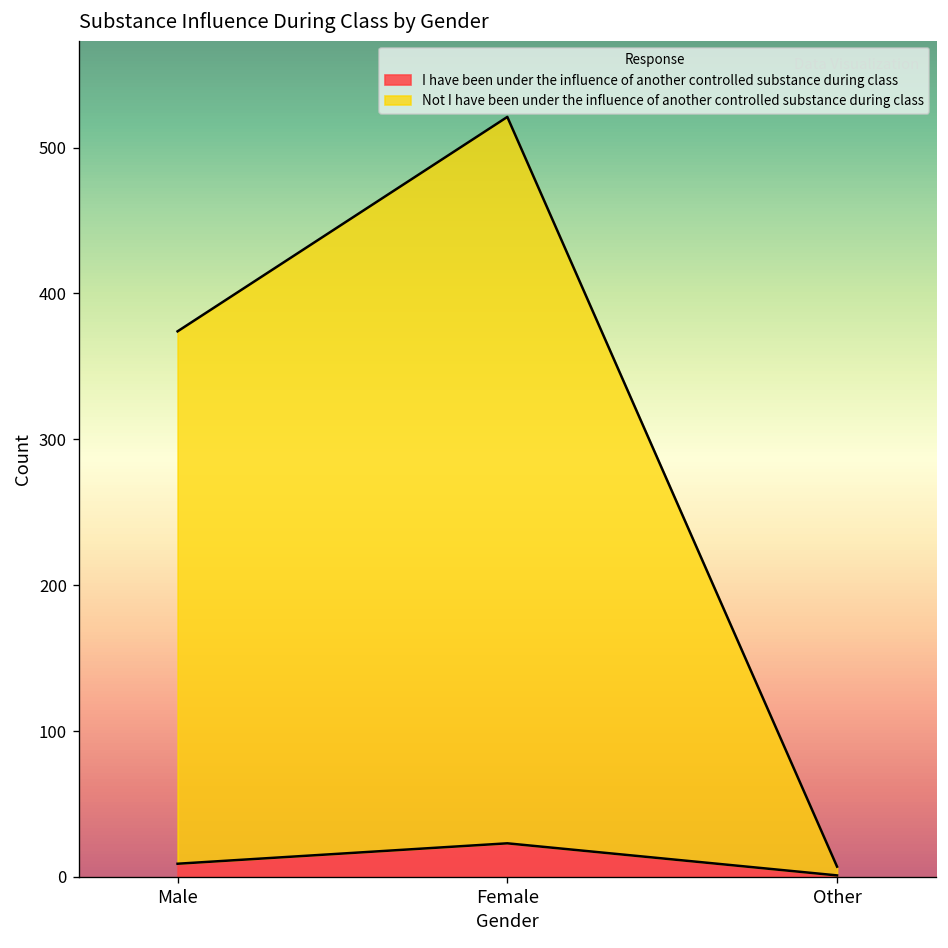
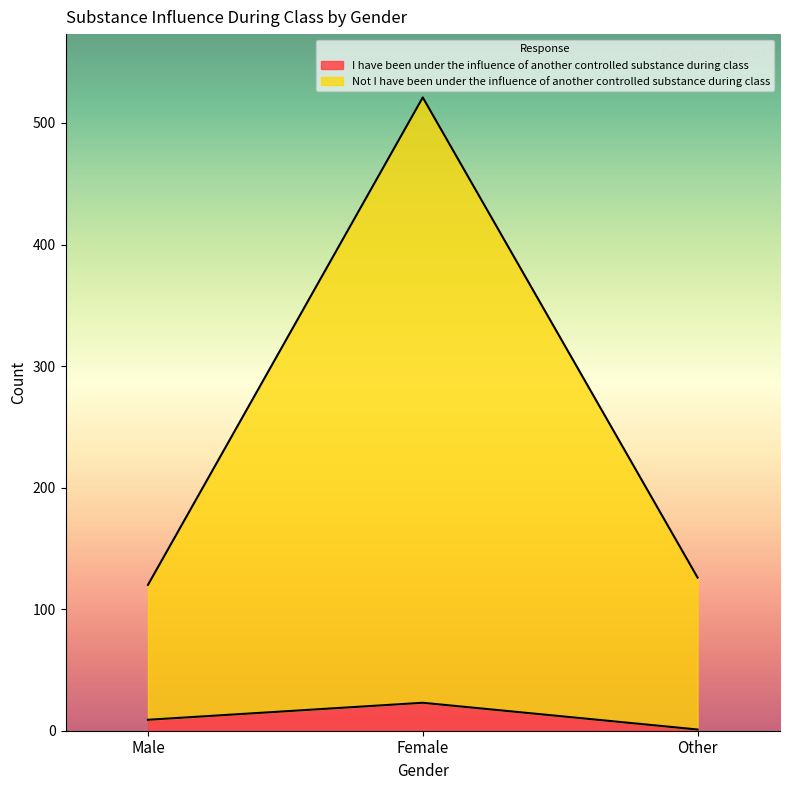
  {
    "I have been under the influence of another controlled substance during class": {
      "Male": 9,
      "Female": 23,
      "Other": 1
    },
    "Not I have been under the influence of another controlled substance during class": {
-     "Male": 365,
+     "Male": 111,
      "Female": 498,
-     "Other": 6
+     "Other": 125
    }
  }
